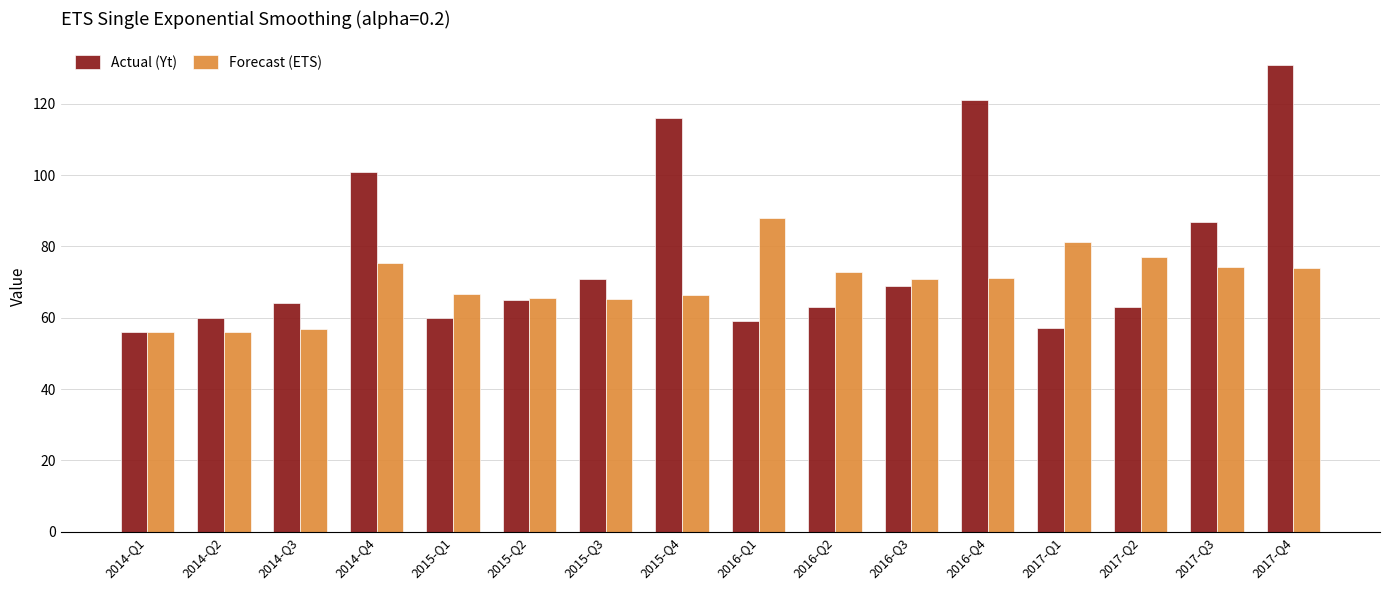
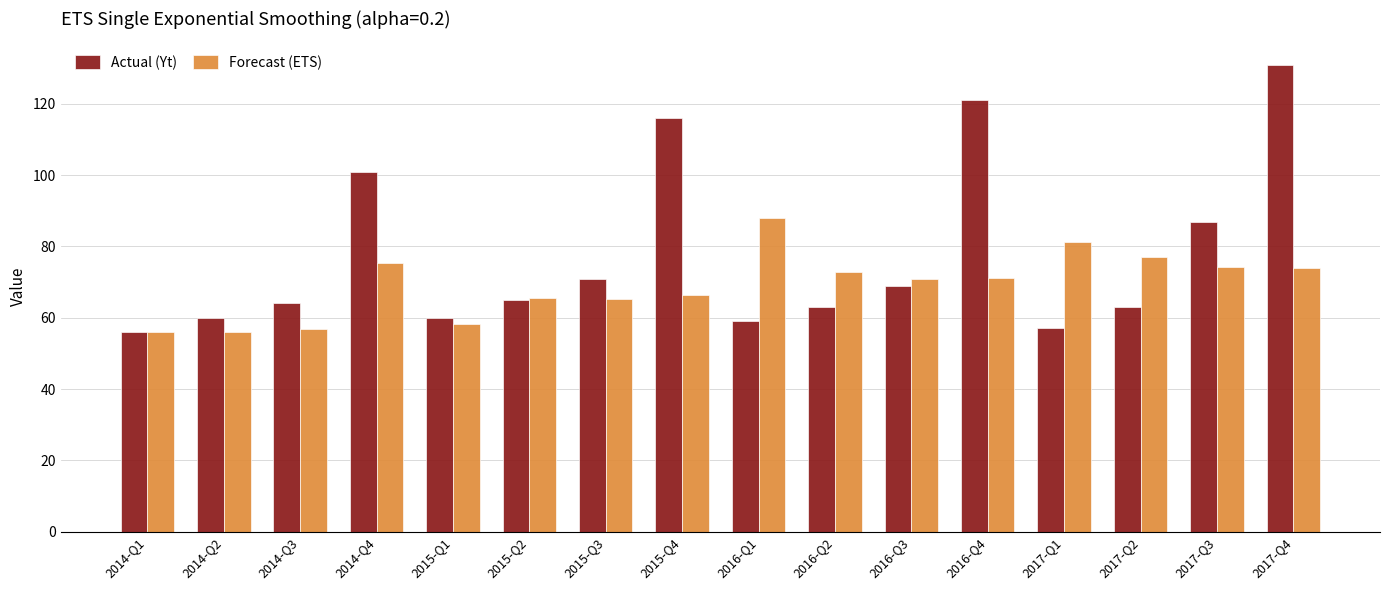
  {
    "Actual (Yt)": {
      "2014-Q1": 56,
      "2014-Q2": 60,
      "2014-Q3": 64,
      "2014-Q4": 101,
      "2015-Q1": 60,
      "2015-Q2": 65,
      "2015-Q3": 71,
      "2015-Q4": 116,
      "2016-Q1": 59,
      "2016-Q2": 63,
      "2016-Q3": 69,
      "2016-Q4": 121,
      "2017-Q1": 57,
      "2017-Q2": 63,
      "2017-Q3": 87,
      "2017-Q4": 131
    },
    "Forecast (ETS)": {
      "2014-Q1": 56,
      "2014-Q2": 56,
      "2014-Q3": 57,
      "2014-Q4": 75,
-     "2015-Q1": 67,
+     "2015-Q1": 58,
      "2015-Q2": 65,
      "2015-Q3": 65,
      "2015-Q4": 66,
      "2016-Q1": 88,
      "2016-Q2": 73,
      "2016-Q3": 71,
      "2016-Q4": 71,
      "2017-Q1": 81,
      "2017-Q2": 77,
      "2017-Q3": 74,
      "2017-Q4": 74
    }
  }
